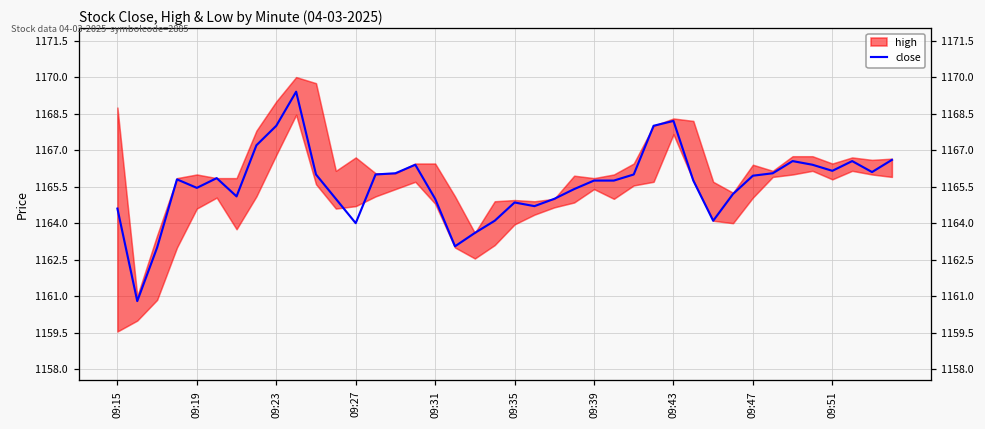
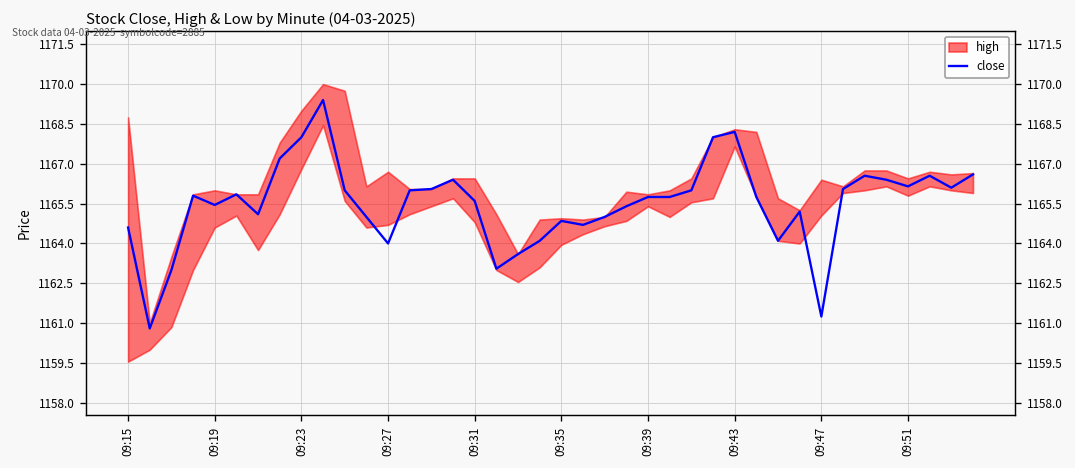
  {
    "close": {
      "09:15": 1164.6,
      "09:19": 1165.5,
      "09:23": 1168.0,
      "09:27": 1164.0,
-     "09:31": 1165.0,
-     "09:47": 1166.0,
+     "09:31": 1165.6,
+     "09:47": 1161.3,
      "09:51": 1166.2
    }
  }
